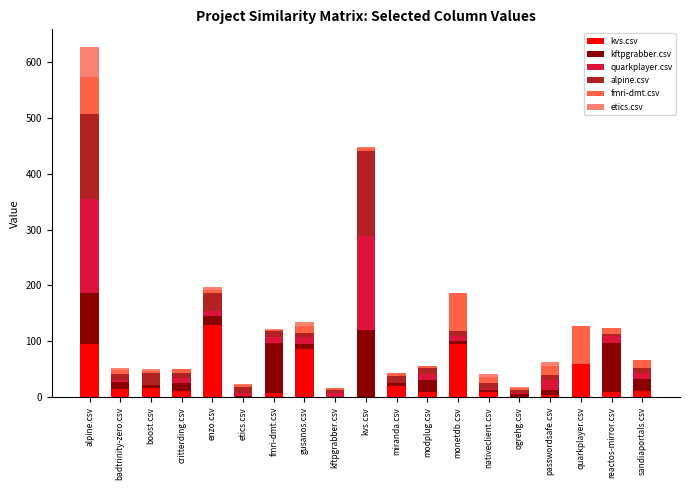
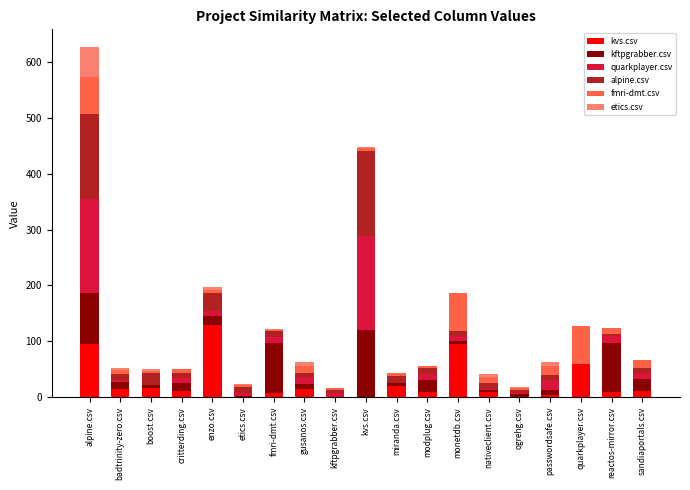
  {
    "kvs.csv": {
      "alpine.csv": 100,
      "badtrinity-zero.csv": 20,
      "boost.csv": 20,
      "critterding.csv": 10,
      "enzo.csv": 130,
      "fmri-dmt.csv": 10,
-     "gusanos.csv": 90,
+     "gusanos.csv": 10,
      "miranda.csv": 20,
      "modplug.csv": 10,
      "monetdb.csv": 100,
      "nativeclient.csv": 10,
      "ogrehg.csv": 0,
      "quarkplayer.csv": 60,
      "reactos-mirror.csv": 10,
      "sandiaportals.csv": 10
    },
    "kftpgrabber.csv": {
      "alpine.csv": 90,
      "badtrinity-zero.csv": 10,
      "boost.csv": 10,
      "critterding.csv": 20,
      "enzo.csv": 20,
      "fmri-dmt.csv": 90,
      "gusanos.csv": 10,
      "kftpgrabber.csv": 0,
      "kvs.csv": 120,
      "miranda.csv": 10,
      "modplug.csv": 20,
      "monetdb.csv": 10,
      "ogrehg.csv": 10,
      "passwordsafe.csv": 10,
      "quarkplayer.csv": 0,
      "reactos-mirror.csv": 90,
      "sandiaportals.csv": 20
    }
  }
